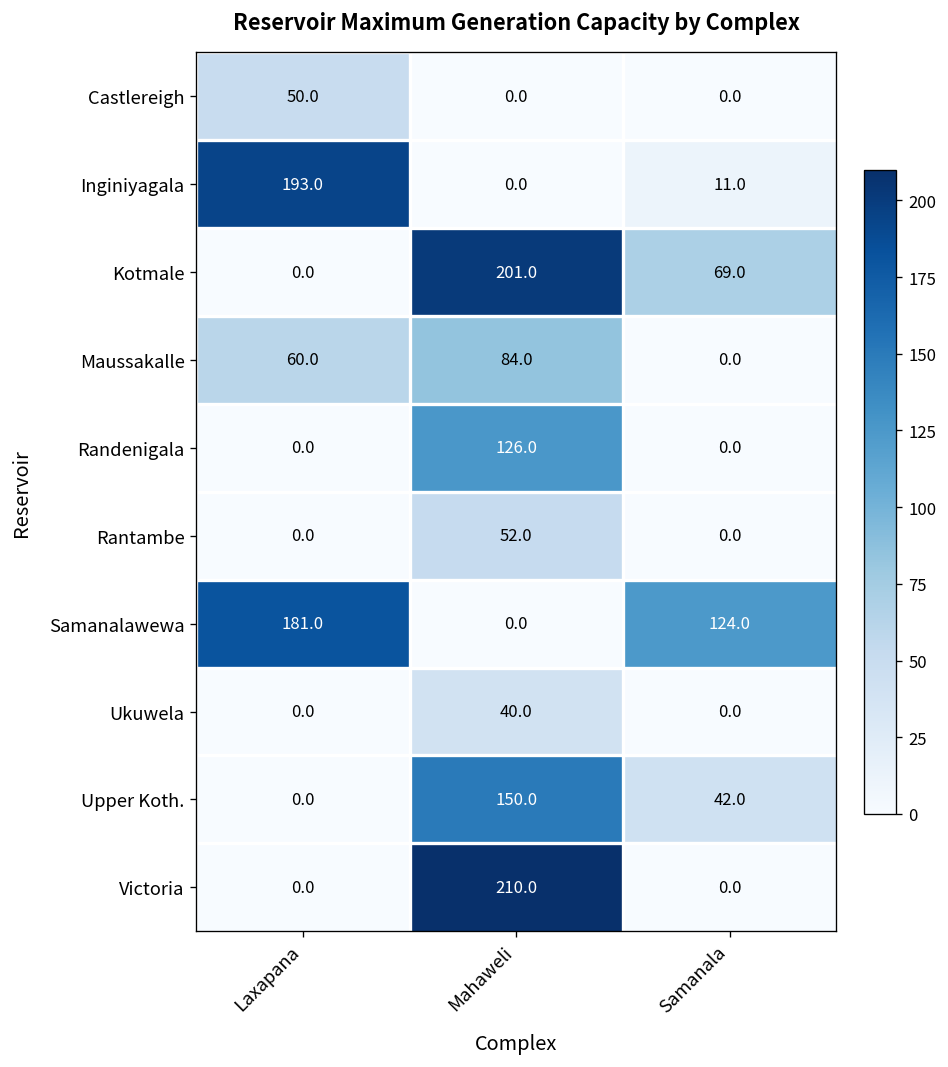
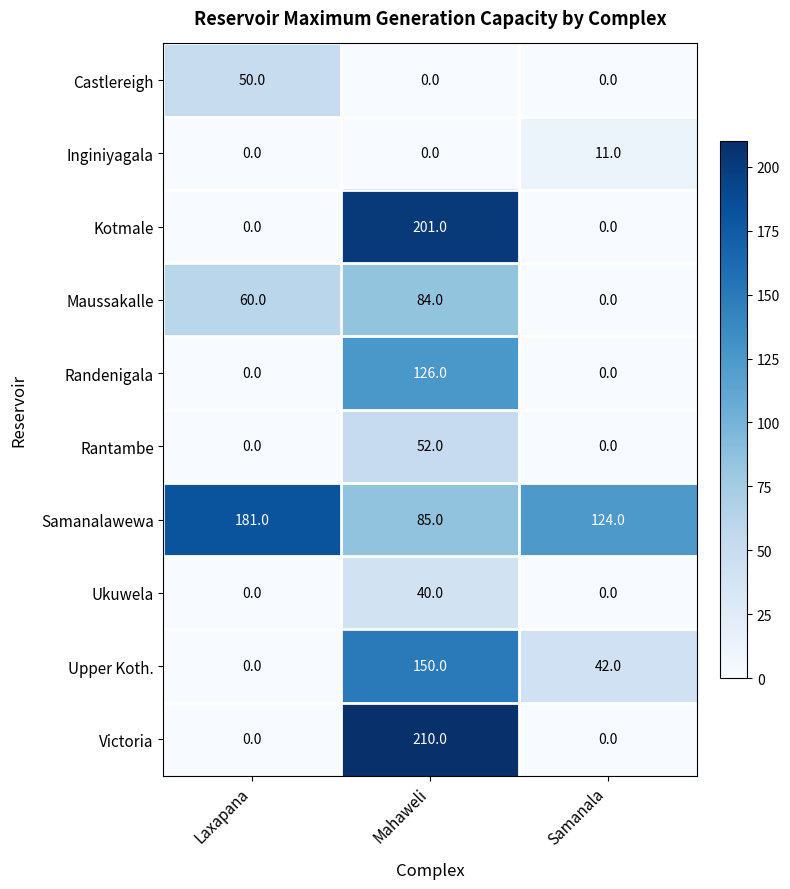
  {
    "Castlereigh": {
      "Laxapana": 50.0,
      "Mahaweli": 0.0,
      "Samanala": 0.0
    },
    "Inginiyagala": {
-     "Laxapana": 193.0,
+     "Laxapana": 0.0,
      "Mahaweli": 0.0,
      "Samanala": 11.0
    },
    "Kotmale": {
      "Laxapana": 0.0,
      "Mahaweli": 201.0,
-     "Samanala": 69.0
+     "Samanala": 0.0
    },
    "Maussakalle": {
      "Laxapana": 60.0,
      "Mahaweli": 84.0,
      "Samanala": 0.0
    },
    "Randenigala": {
      "Laxapana": 0.0,
      "Mahaweli": 126.0,
      "Samanala": 0.0
    },
    "Rantambe": {
      "Laxapana": 0.0,
      "Mahaweli": 52.0,
      "Samanala": 0.0
    },
    "Samanalawewa": {
      "Laxapana": 181.0,
-     "Mahaweli": 0.0,
+     "Mahaweli": 85.0,
      "Samanala": 124.0
    },
    "Ukuwela": {
      "Laxapana": 0.0,
      "Mahaweli": 40.0,
      "Samanala": 0.0
    },
    "Upper Koth.": {
      "Laxapana": 0.0,
      "Mahaweli": 150.0,
      "Samanala": 42.0
    },
    "Victoria": {
      "Laxapana": 0.0,
      "Mahaweli": 210.0,
      "Samanala": 0.0
    }
  }
